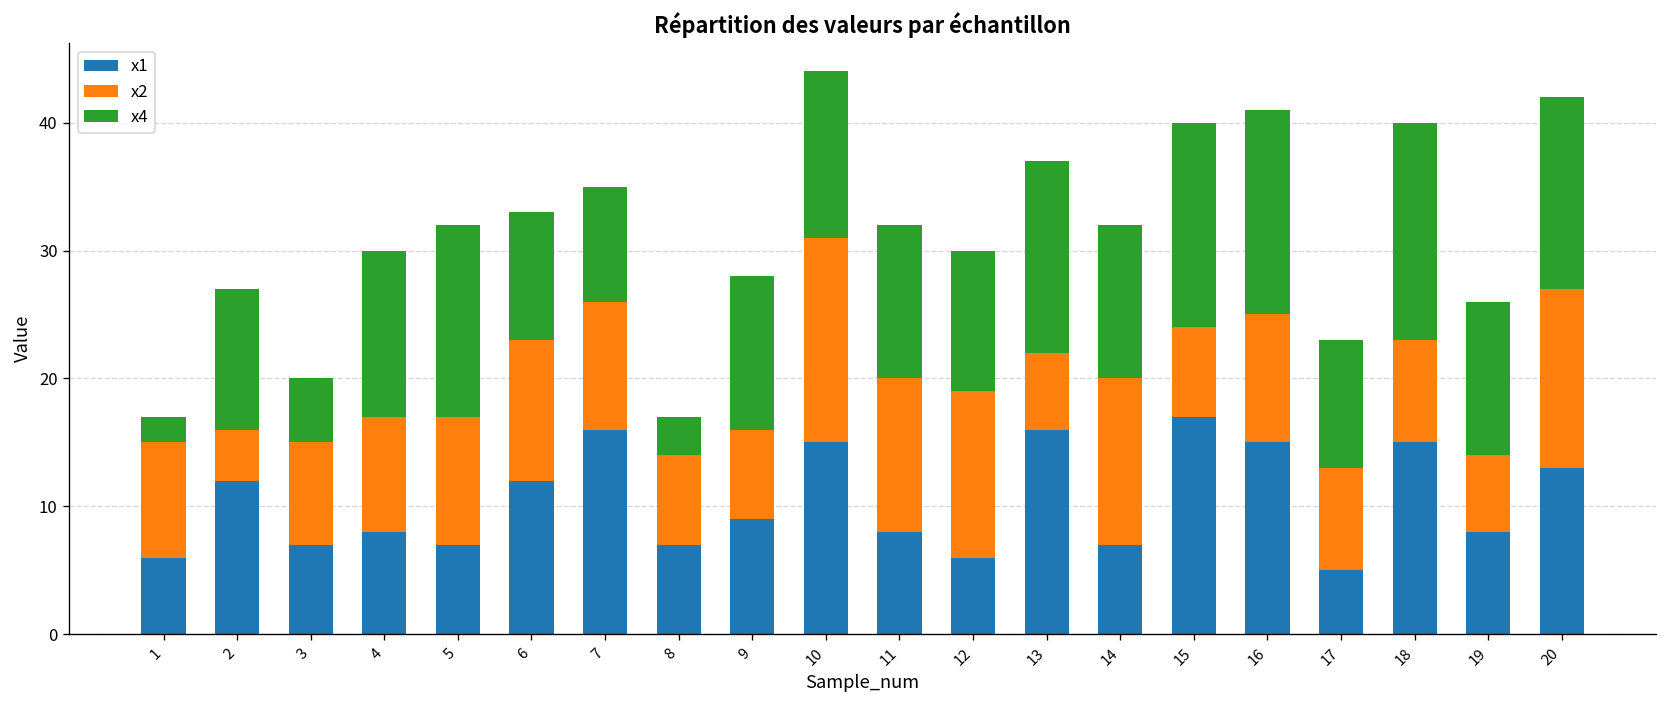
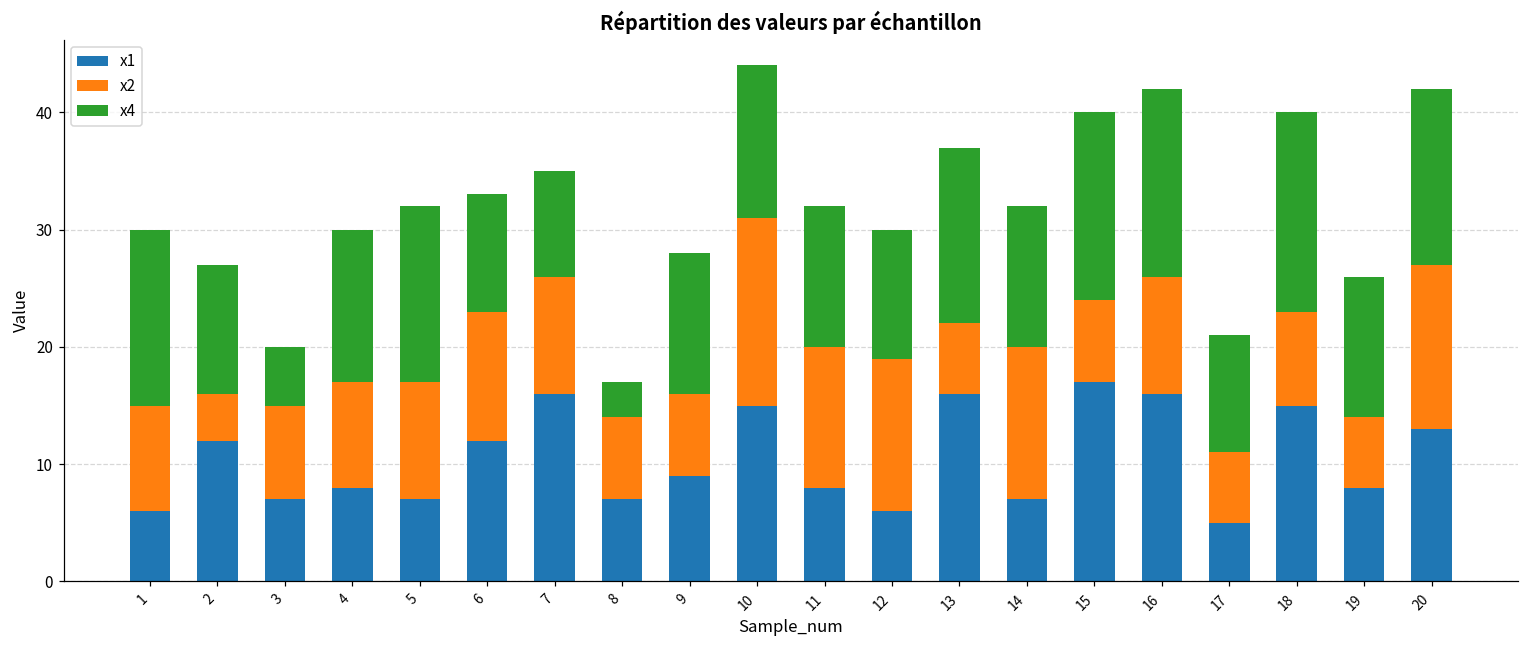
  {
    "x1": {
      "1": 6,
      "2": 12,
      "3": 7,
      "4": 8,
      "5": 7,
      "6": 12,
      "7": 16,
      "8": 7,
      "9": 9,
      "10": 15,
      "11": 8,
      "12": 6,
      "13": 16,
      "14": 7,
      "15": 17,
-     "16": 15,
+     "16": 16,
      "17": 5,
      "18": 15,
      "19": 8,
      "20": 13
    },
    "x2": {
      "1": 9,
      "2": 4,
      "3": 8,
      "4": 9,
      "5": 10,
      "6": 11,
      "7": 10,
      "8": 7,
      "9": 7,
      "10": 16,
      "11": 12,
      "12": 13,
      "13": 6,
      "14": 13,
      "15": 7,
      "16": 10,
-     "17": 8,
+     "17": 6,
      "18": 8,
      "19": 6,
      "20": 14
    },
    "x4": {
-     "1": 2,
+     "1": 15,
      "2": 11,
      "3": 5,
      "4": 13,
      "5": 15,
      "6": 10,
      "7": 9,
      "8": 3,
      "9": 12,
      "10": 13,
      "11": 12,
      "12": 11,
      "13": 15,
      "14": 12,
      "15": 16,
      "16": 16,
      "17": 10,
      "18": 17,
      "19": 12,
      "20": 15
    }
  }
